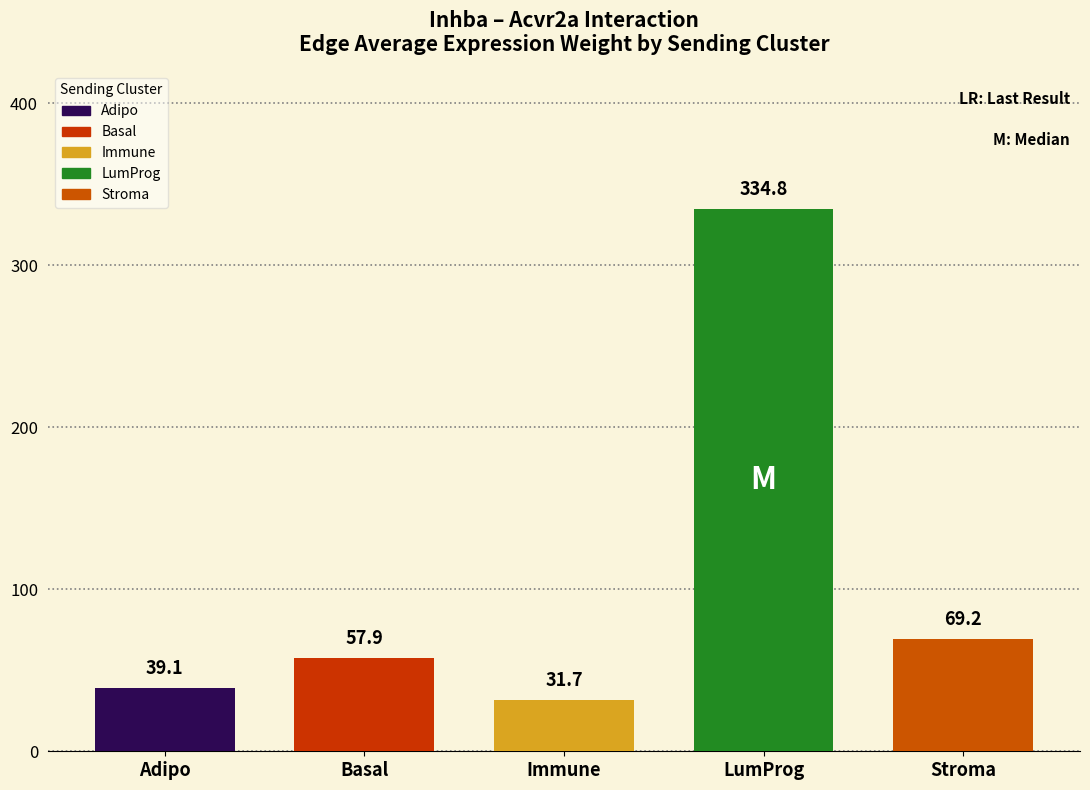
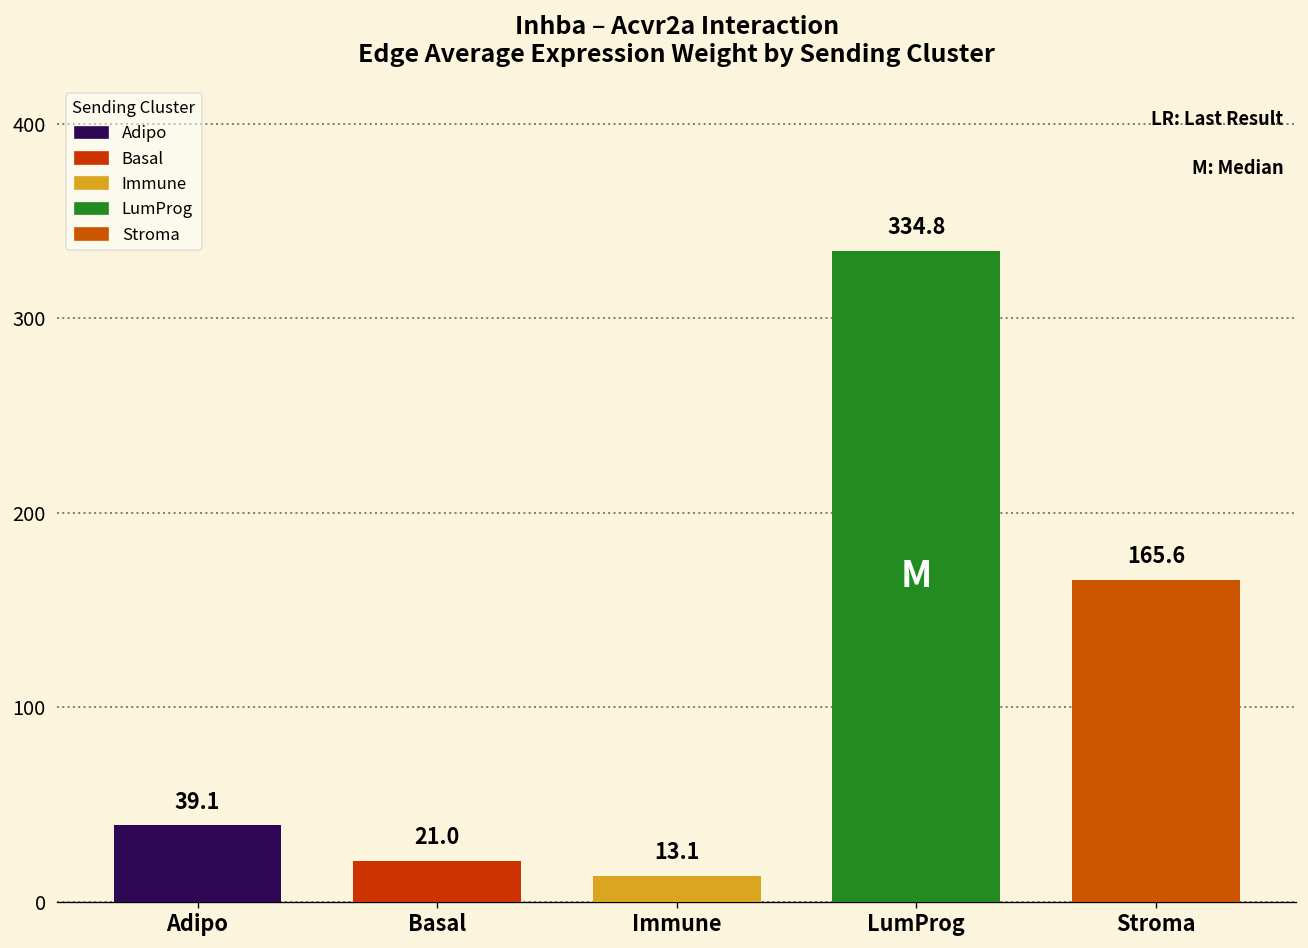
  {
    "Adipo": 39.1,
-   "Basal": 57.9,
-   "Immune": 31.7,
+   "Basal": 21.0,
+   "Immune": 13.1,
    "LumProg": 334.8,
-   "Stroma": 69.2
+   "Stroma": 165.6
  }
